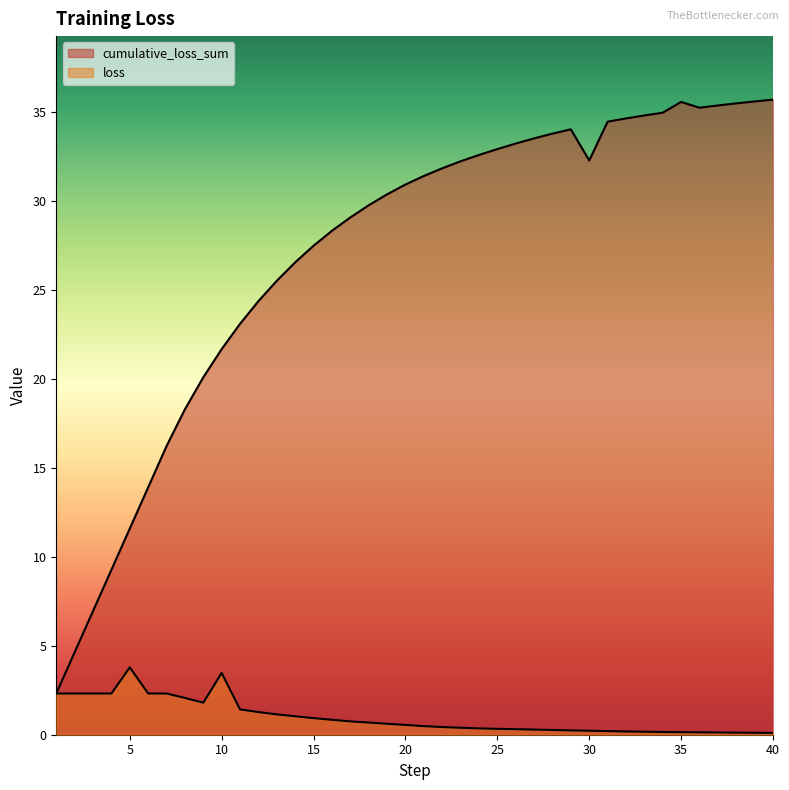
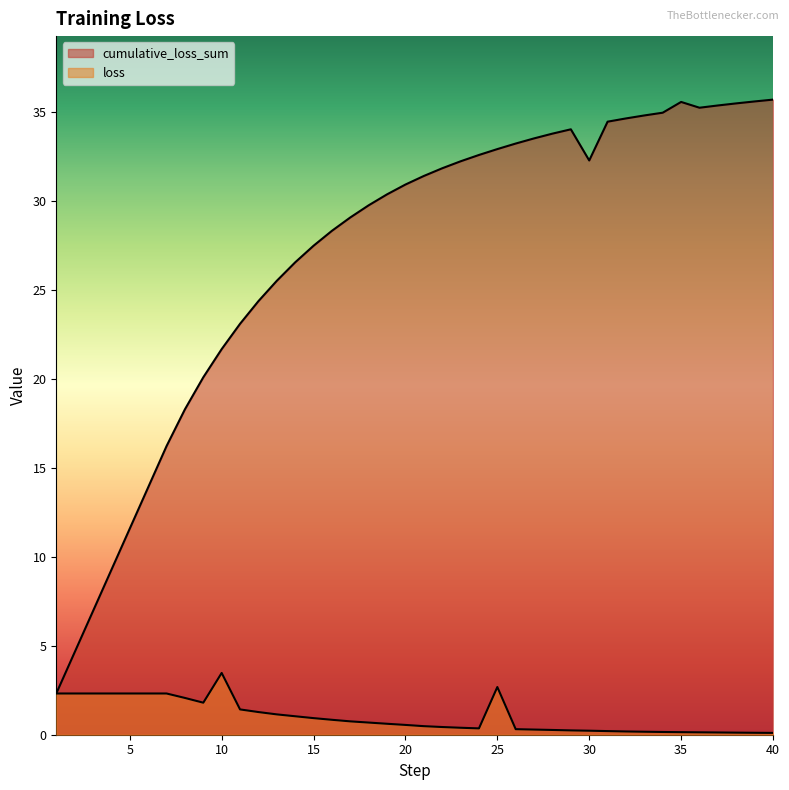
  {
    "cumulative_loss_sum": {
      "5": 11.6,
      "10": 21.7,
      "15": 27.5,
      "20": 30.9,
      "25": 32.9,
      "30": 32.3,
      "35": 35.5,
      "40": 35.7
    },
    "loss": {
-     "5": 3.8,
+     "5": 2.3,
      "10": 3.5,
      "15": 0.9,
      "20": 0.6,
-     "25": 0.3,
+     "25": 2.7,
      "30": 0.2,
      "35": 0.1,
      "40": 0.1
    }
  }
